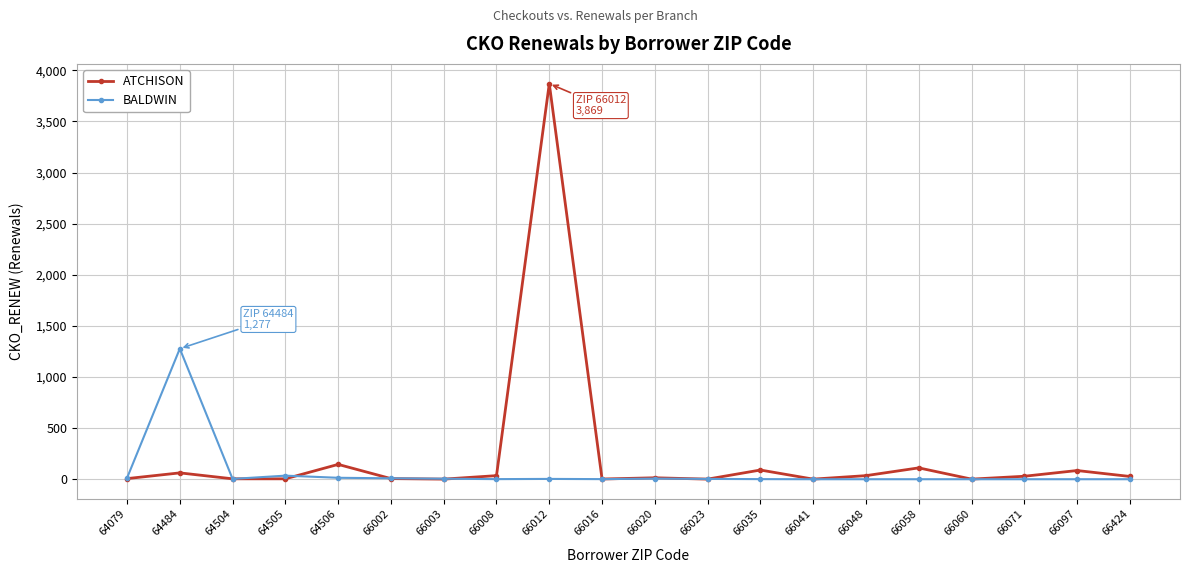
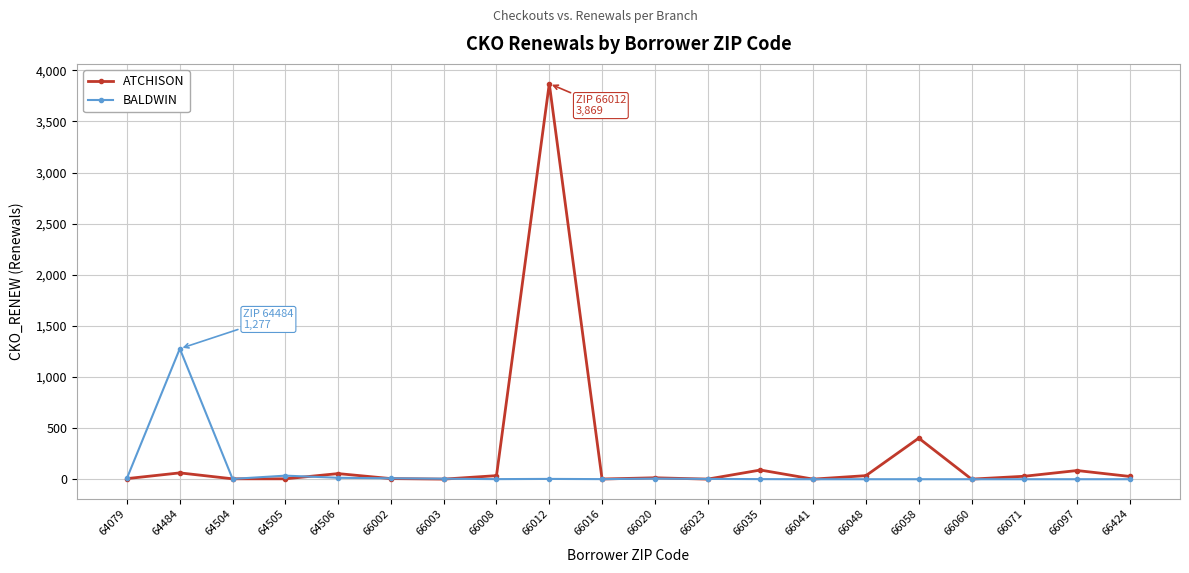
  {
    "ATCHISON": {
      "64484": 60,
      "64505": 0,
-     "64506": 150,
+     "64506": 60,
      "66008": 40,
      "66035": 90,
      "66048": 40,
-     "66058": 110,
+     "66058": 400,
      "66071": 30,
      "66097": 90,
      "66424": 30
    },
    "BALDWIN": {
      "64505": 40,
      "64506": 10,
      "66008": 0,
      "66012": 0,
      "66035": 0,
      "66048": 0,
      "66058": 0,
      "66071": 0,
      "66097": 0,
      "66424": 0
    }
  }
